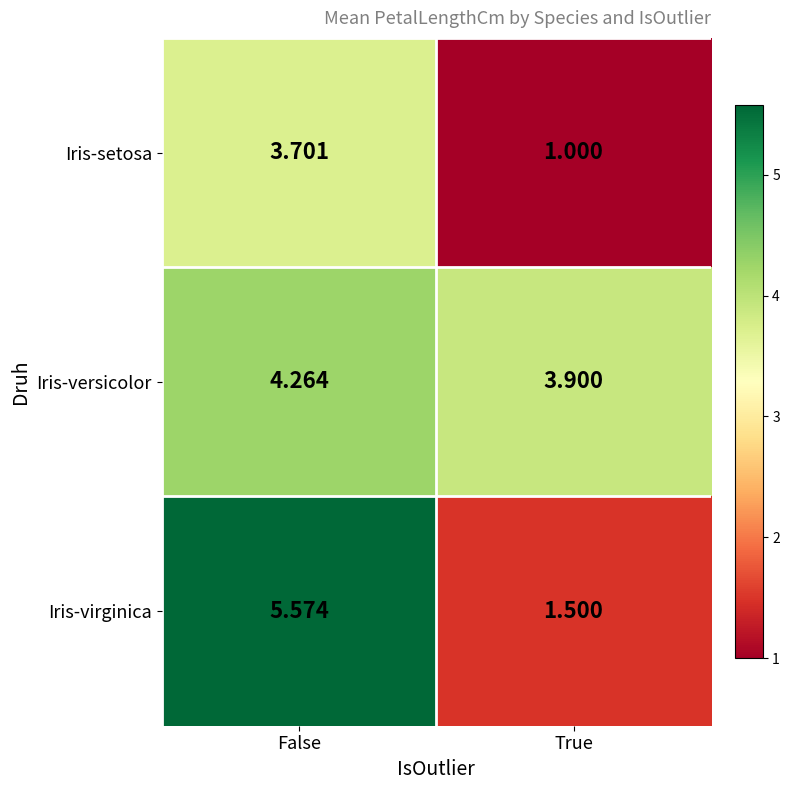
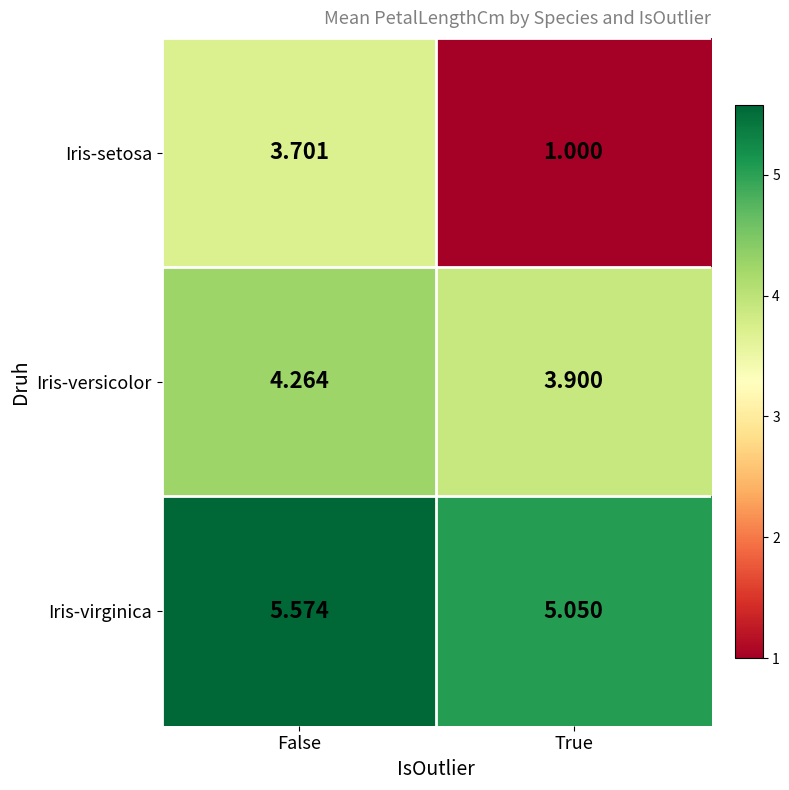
  {
    "Iris-setosa": {
      "False": 3.701,
      "True": 1.000
    },
    "Iris-versicolor": {
      "False": 4.264,
      "True": 3.900
    },
    "Iris-virginica": {
      "False": 5.574,
-     "True": 1.500
+     "True": 5.050
    }
  }
